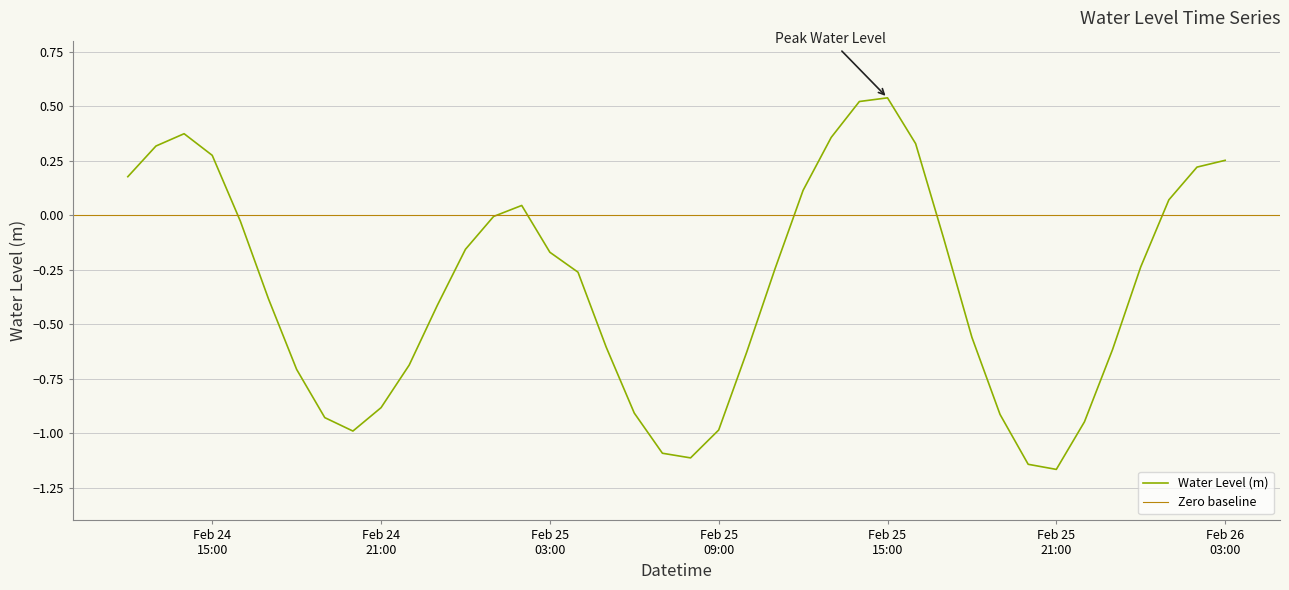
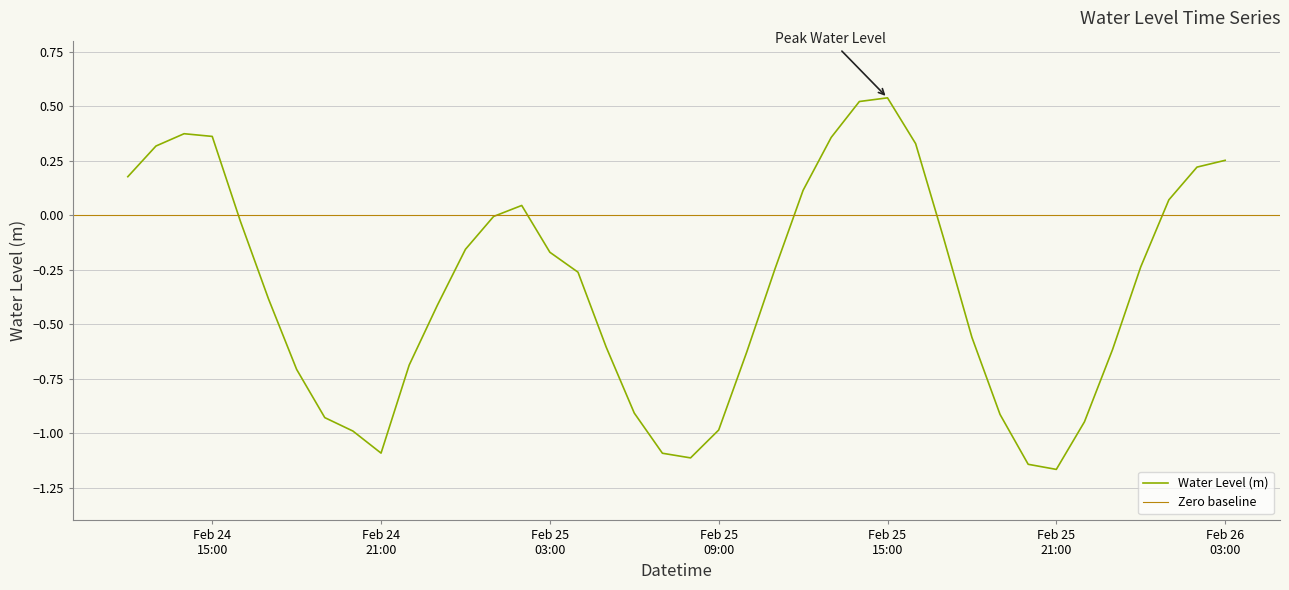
  {
-   "Feb 24 15:00": 0.27,
-   "Feb 24 21:00": -0.88,
+   "Feb 24 15:00": 0.36,
+   "Feb 24 21:00": -1.09,
    "Feb 25 03:00": -0.17,
    "Feb 25 09:00": -0.99,
    "Feb 25 15:00": 0.54,
    "Feb 25 21:00": -1.17,
    "Feb 26 03:00": 0.25
  }
